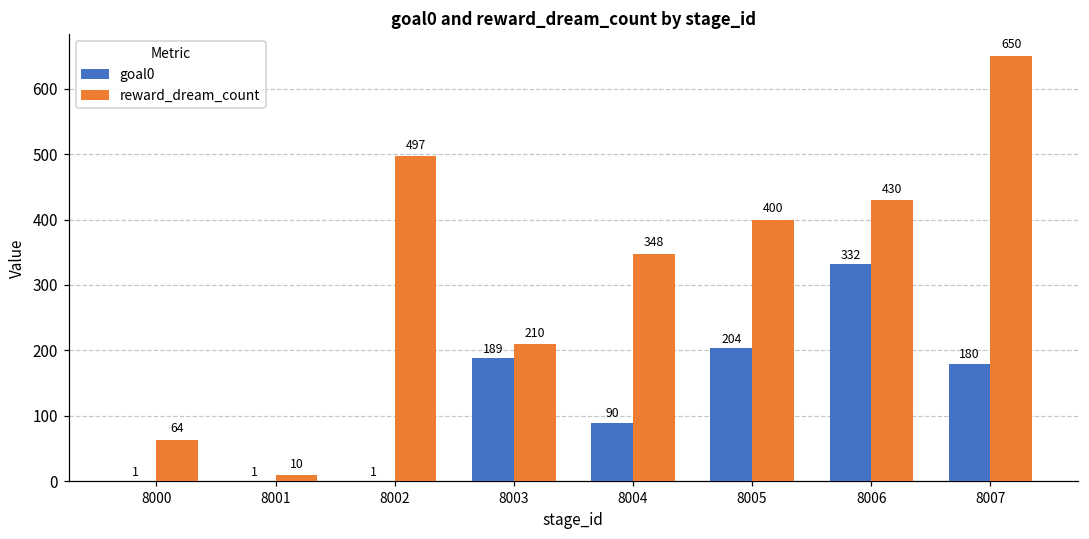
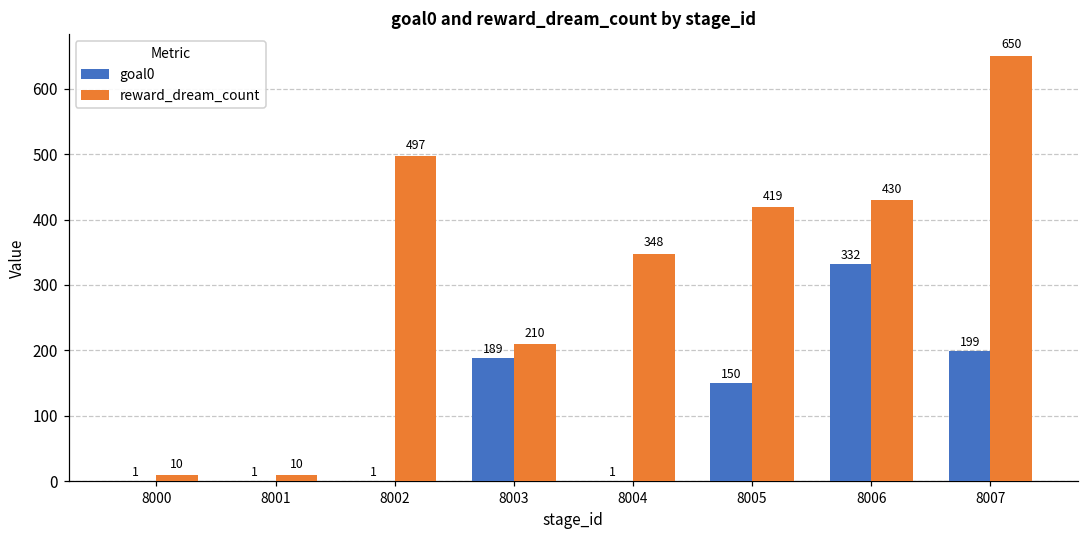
  {
    "goal0": {
      "8000": 1,
      "8001": 1,
      "8002": 1,
      "8003": 189,
-     "8004": 90,
-     "8005": 204,
+     "8004": 1,
+     "8005": 150,
      "8006": 332,
-     "8007": 180
+     "8007": 199
    },
    "reward_dream_count": {
-     "8000": 64,
+     "8000": 10,
      "8001": 10,
      "8002": 497,
      "8003": 210,
      "8004": 348,
-     "8005": 400,
+     "8005": 419,
      "8006": 430,
      "8007": 650
    }
  }
